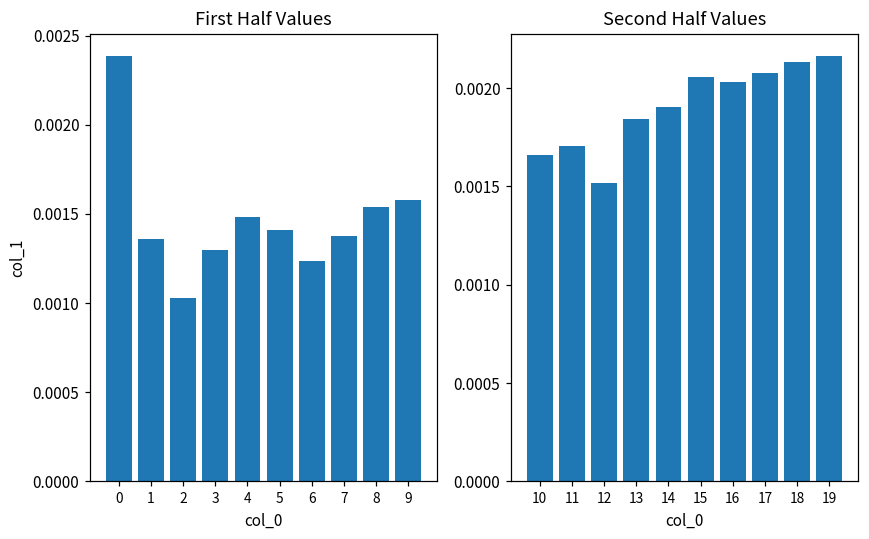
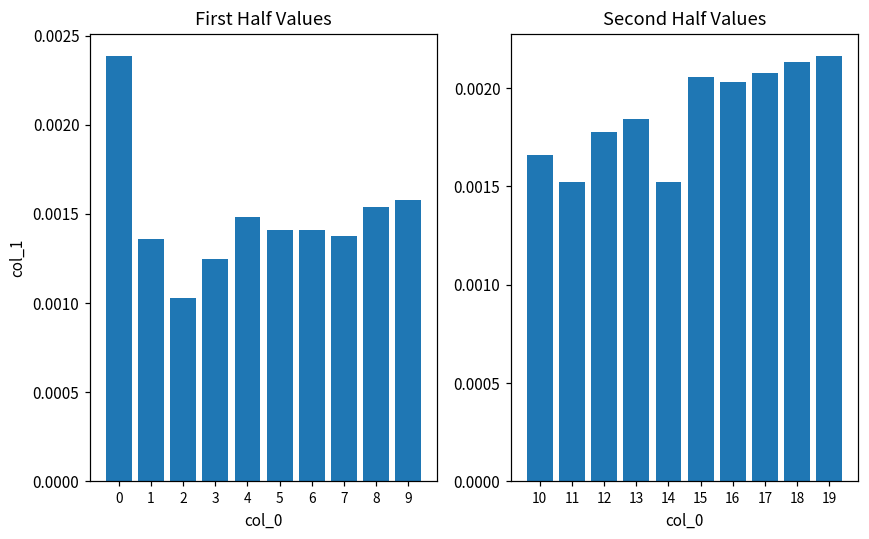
  {
    "First Half Values": {
      "0": 0.00239,
      "1": 0.00136,
      "2": 0.00103,
-     "3": 0.00130,
+     "3": 0.00125,
      "4": 0.00148,
      "5": 0.00141,
-     "6": 0.00124,
+     "6": 0.00141,
      "7": 0.00138,
      "8": 0.00154,
      "9": 0.00158
    },
    "Second Half Values": {
      "10": 0.00166,
-     "11": 0.00171,
-     "12": 0.00152,
+     "11": 0.00152,
+     "12": 0.00177,
      "13": 0.00184,
-     "14": 0.00190,
+     "14": 0.00152,
      "15": 0.00205,
      "16": 0.00203,
      "17": 0.00207,
      "18": 0.00213,
      "19": 0.00216
    }
  }
